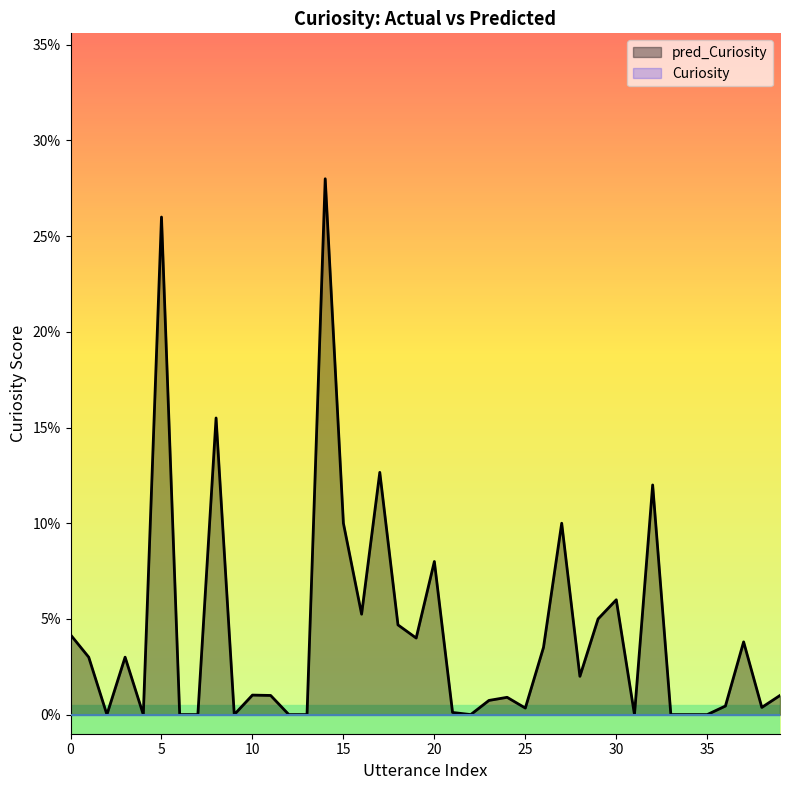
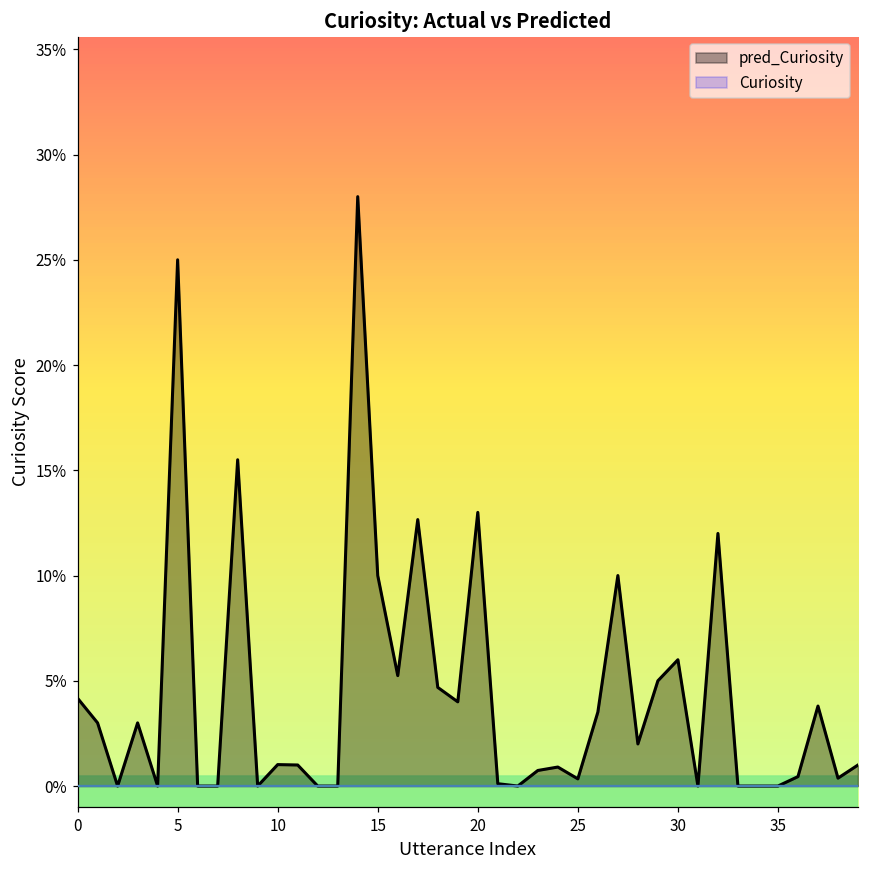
  {
    "pred_Curiosity": {
      "0": "4.2%",
-     "5": "26.0%",
+     "5": "25.0%",
      "10": "1.0%",
      "15": "10.0%",
-     "20": "8.0%",
+     "20": "13.0%",
      "30": "6.0%"
    }
  }
